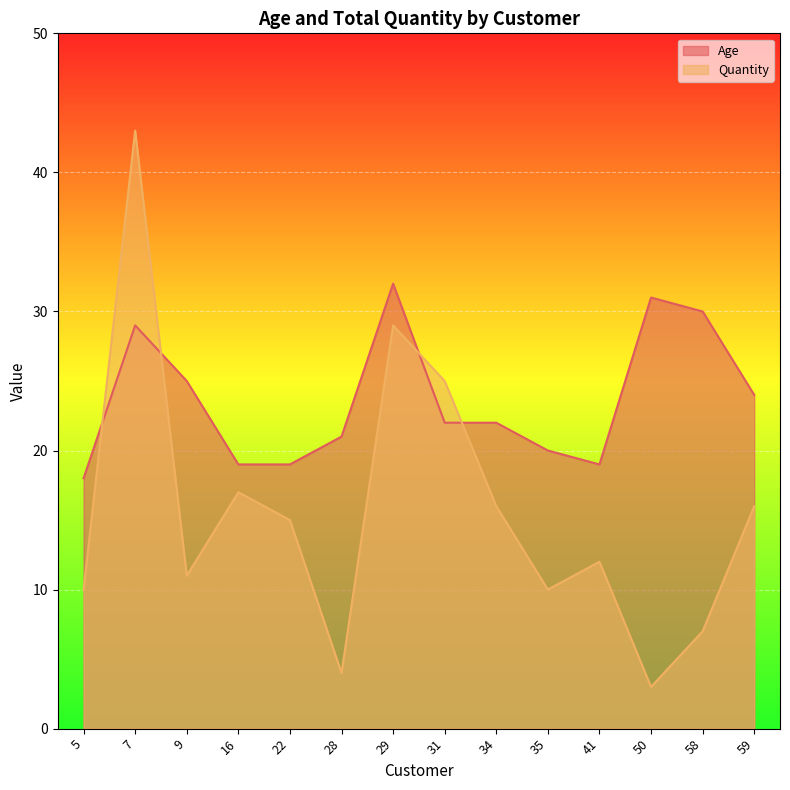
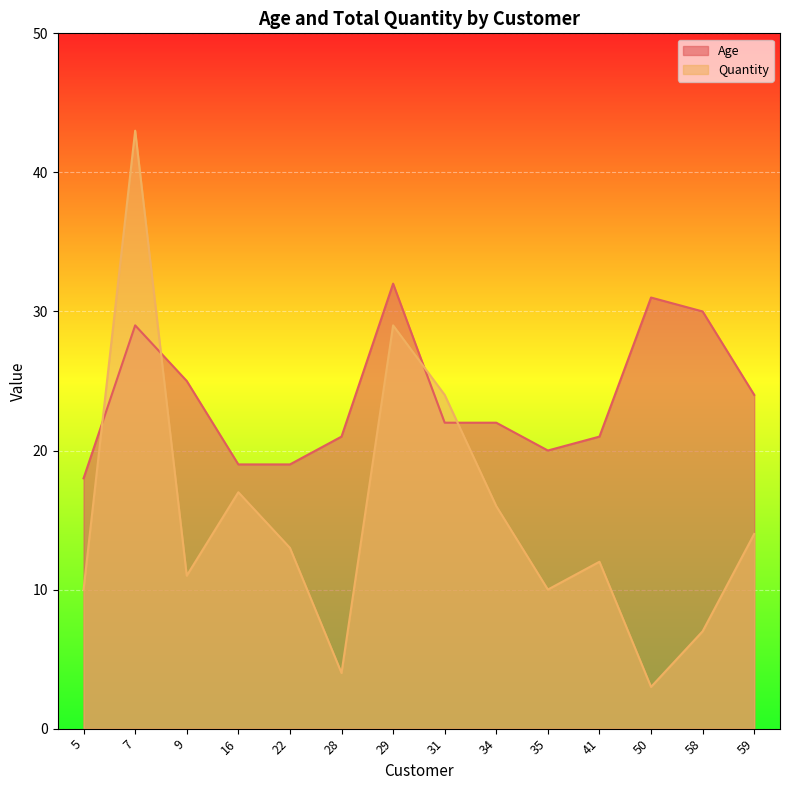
  {
    "Age": {
      "5": 18,
      "7": 29,
      "9": 25,
      "16": 19,
      "22": 19,
      "28": 21,
      "29": 32,
      "31": 22,
      "34": 22,
      "35": 20,
-     "41": 19,
+     "41": 21,
      "50": 31,
      "58": 30,
      "59": 24
    },
    "Quantity": {
      "5": 10,
      "7": 43,
      "9": 11,
      "16": 17,
-     "22": 15,
+     "22": 13,
      "28": 4,
      "29": 29,
-     "31": 25,
+     "31": 24,
      "34": 16,
      "35": 10,
      "41": 12,
      "50": 3,
      "58": 7,
-     "59": 16
+     "59": 14
    }
  }
